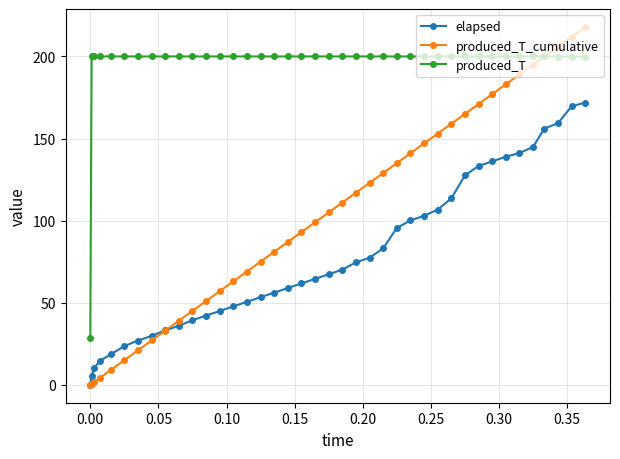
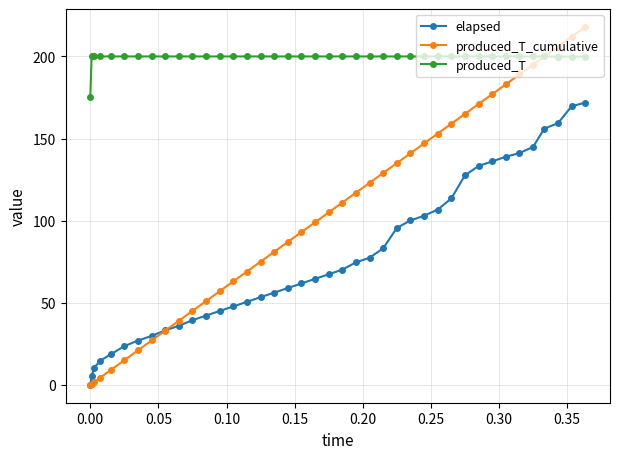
  {
    "produced_T": {
-     "0.00": 29
+     "0.00": 175
    }
  }
